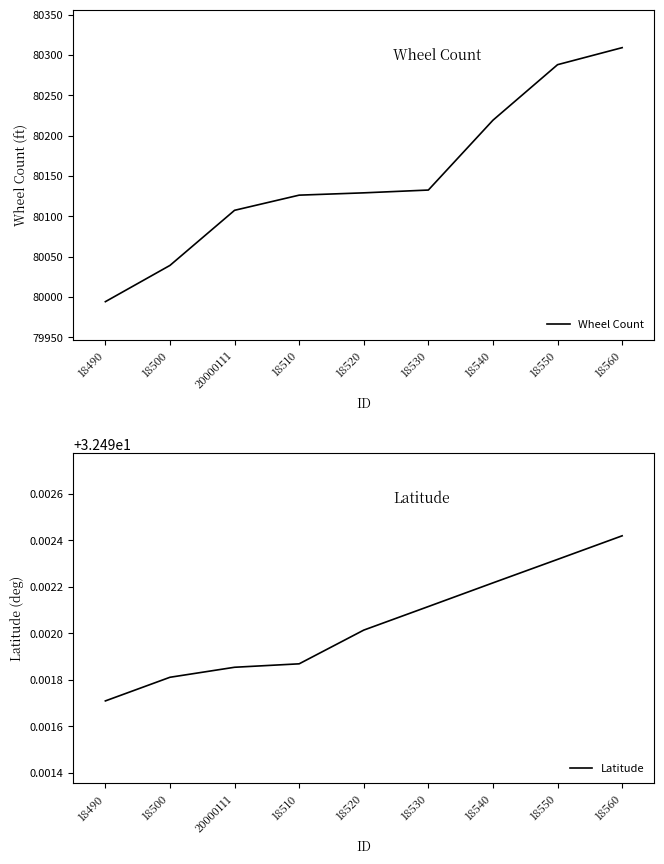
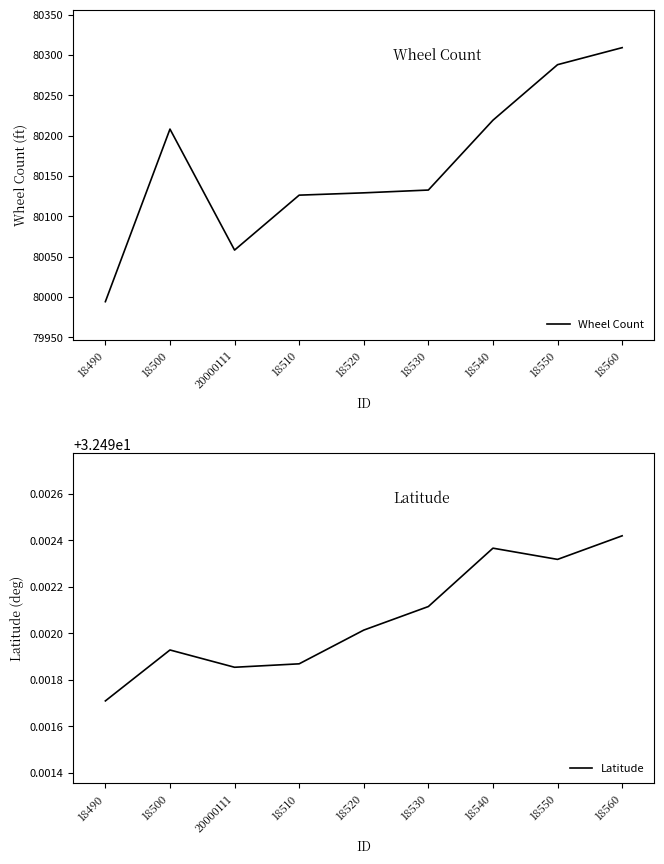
  {
    "Wheel Count": {
      "18490": 79990,
-     "18500": 80040,
-     "20000111": 80110,
+     "18500": 80210,
+     "20000111": 80060,
      "18510": 80130,
      "18520": 80130,
      "18530": 80130,
      "18540": 80220,
      "18550": 80290,
      "18560": 80310
    },
    "Latitude": {
      "18490": 32.49171,
-     "18500": 32.49181,
+     "18500": 32.49193,
      "20000111": 32.49185,
      "18510": 32.49187,
      "18520": 32.49201,
      "18530": 32.49211,
-     "18540": 32.49222,
+     "18540": 32.49237,
      "18550": 32.49232,
      "18560": 32.49242
    }
  }
